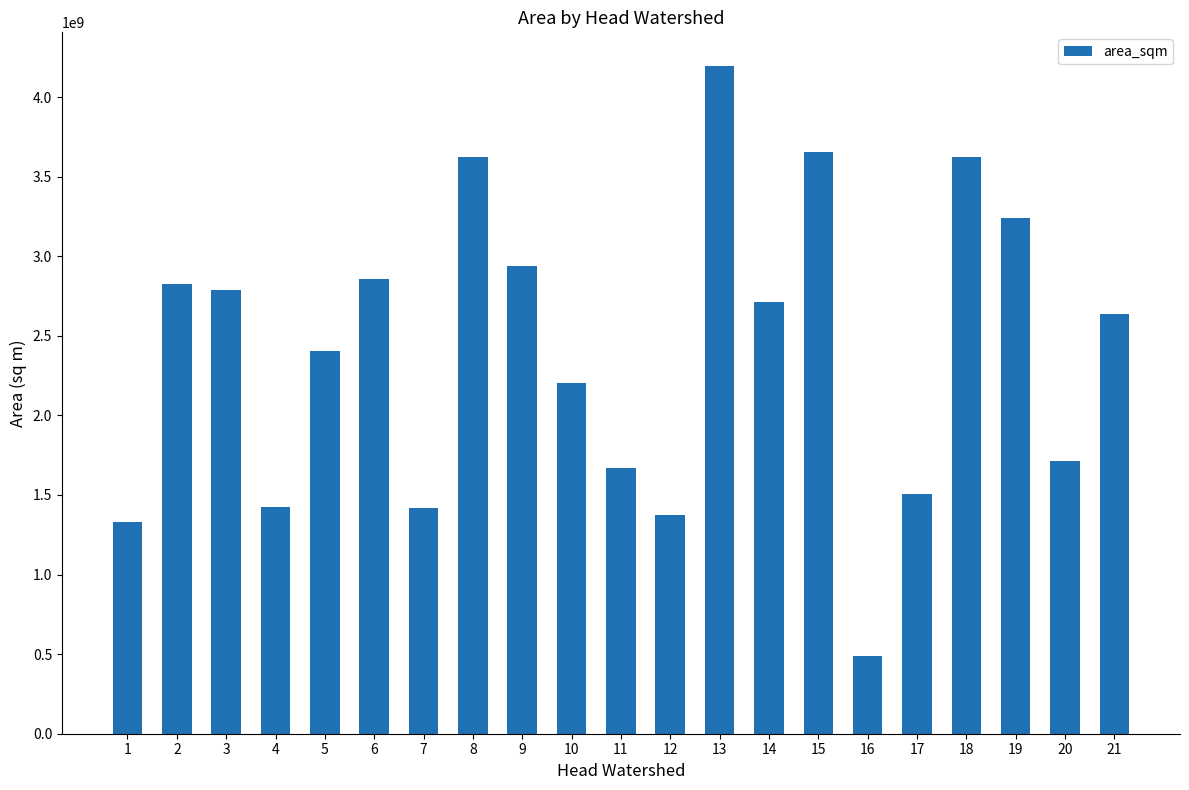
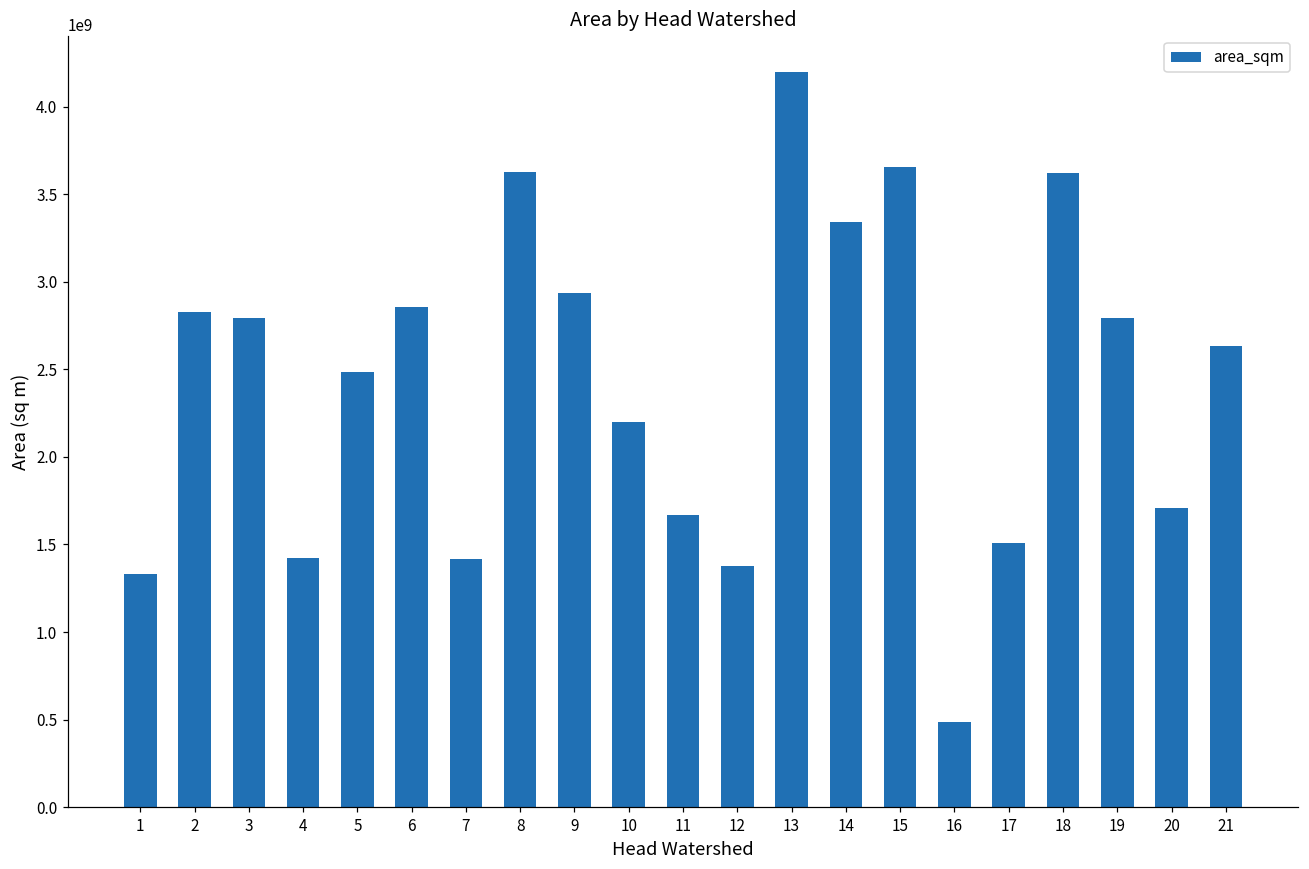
  {
    "1": 1330000000,
    "2": 2830000000,
    "3": 2790000000,
    "4": 1420000000,
-   "5": 2400000000,
+   "5": 2480000000,
    "6": 2860000000,
    "7": 1420000000,
    "8": 3620000000,
    "9": 2940000000,
    "10": 2200000000,
    "11": 1670000000,
    "12": 1380000000,
    "13": 4200000000,
-   "14": 2710000000,
+   "14": 3340000000,
    "15": 3660000000,
    "16": 490000000,
    "17": 1510000000,
    "18": 3620000000,
-   "19": 3240000000,
+   "19": 2790000000,
    "20": 1710000000,
    "21": 2640000000
  }
